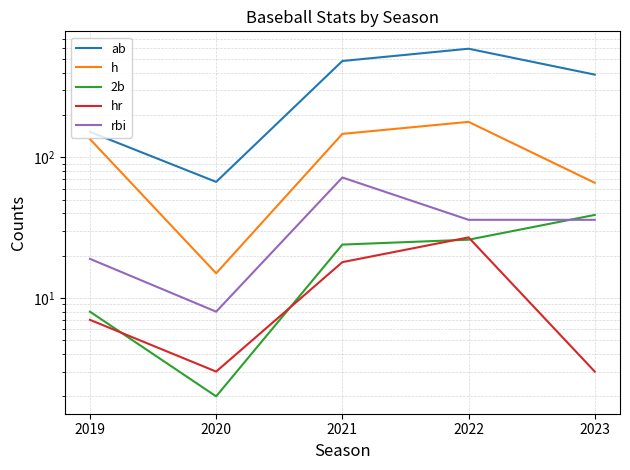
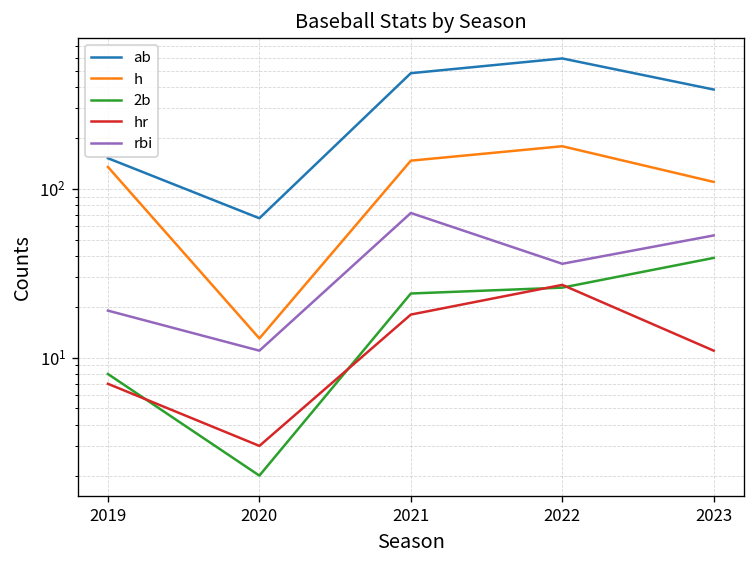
  {
    "ab": {
      "2020": 70,
      "2021": 490,
      "2022": 590,
      "2023": 390
    },
    "h": {
      "2019": 140,
-     "2020": 15,
+     "2020": 13,
      "2021": 150,
      "2022": 180,
-     "2023": 70
+     "2023": 110
    },
    "2b": {
      "2019": 8,
      "2020": 2,
      "2021": 24,
      "2023": 39
    },
    "hr": {
      "2019": 7,
      "2020": 3,
      "2021": 18,
-     "2023": 3
+     "2023": 11
    },
    "rbi": {
      "2019": 19,
-     "2020": 8,
+     "2020": 11,
      "2021": 70,
      "2022": 36,
-     "2023": 36
+     "2023": 53
    }
  }
